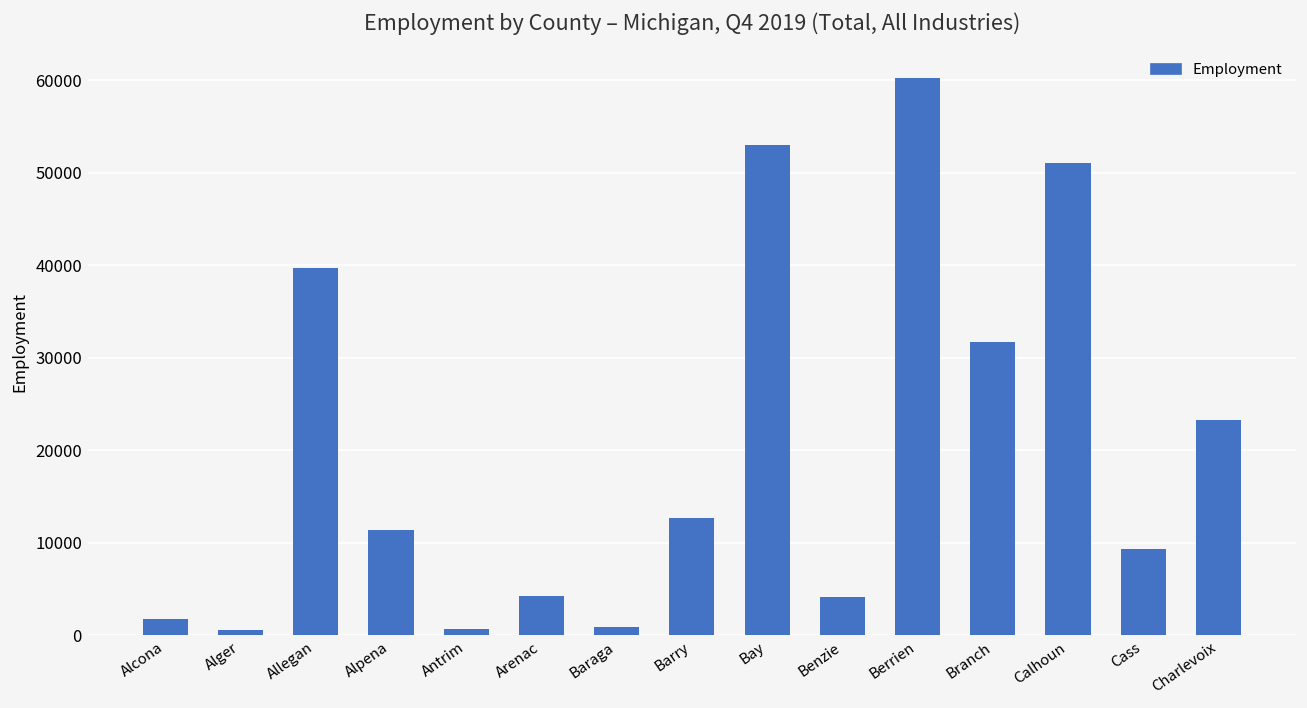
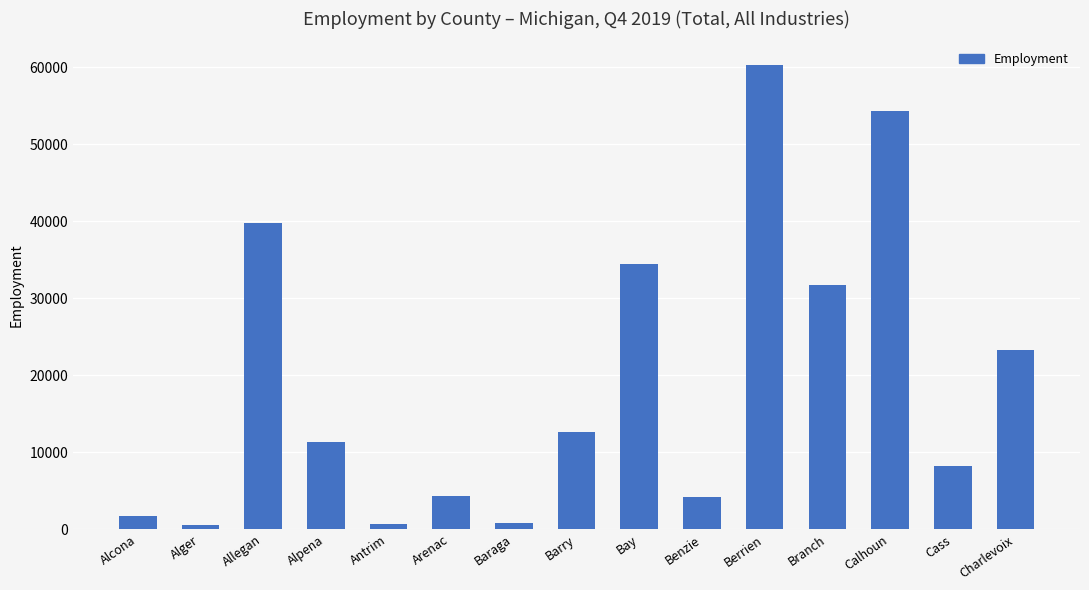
  {
    "Alcona": 2000,
    "Alger": 1000,
    "Allegan": 40000,
    "Alpena": 11000,
    "Antrim": 1000,
    "Arenac": 4000,
    "Baraga": 1000,
    "Barry": 13000,
-   "Bay": 53000,
+   "Bay": 34000,
    "Benzie": 4000,
    "Berrien": 60000,
    "Branch": 32000,
-   "Calhoun": 51000,
-   "Cass": 9000,
+   "Calhoun": 54000,
+   "Cass": 8000,
    "Charlevoix": 23000
  }
